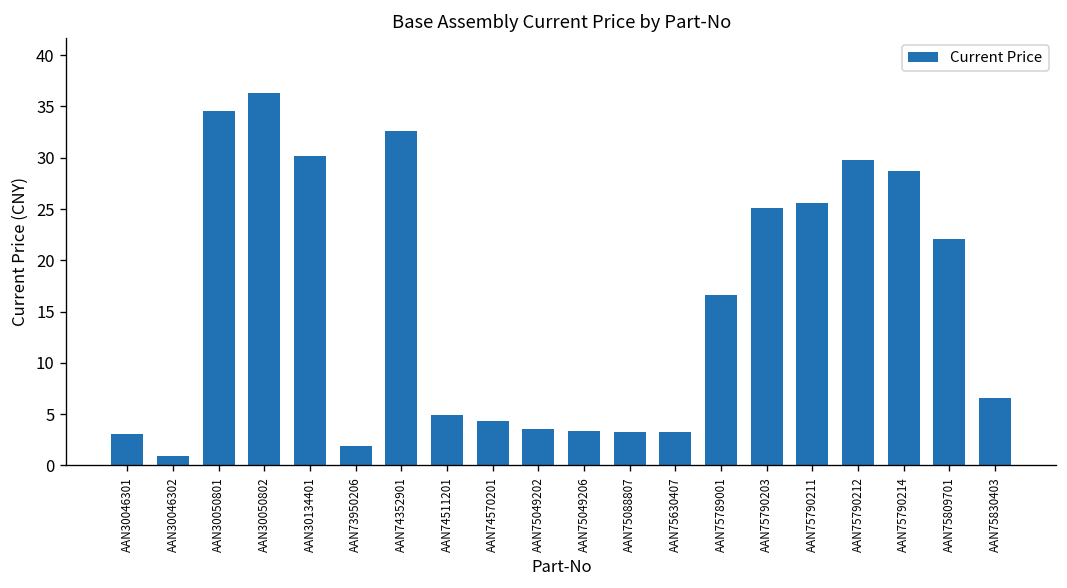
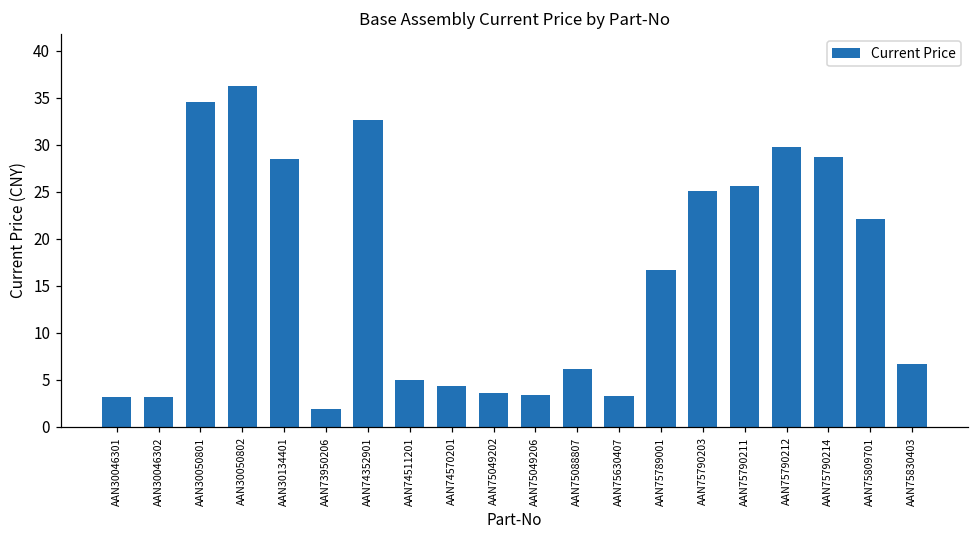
  {
    "AAN30046301": 3,
-   "AAN30046302": 1,
+   "AAN30046302": 3,
    "AAN30050801": 35,
    "AAN30050802": 36,
-   "AAN30134401": 30,
+   "AAN30134401": 28,
    "AAN73950206": 2,
    "AAN74352901": 33,
    "AAN74511201": 5,
    "AAN74570201": 4,
    "AAN75049202": 4,
    "AAN75049206": 3,
-   "AAN75088807": 3,
+   "AAN75088807": 6,
    "AAN75630407": 3,
    "AAN75789001": 17,
    "AAN75790203": 25,
    "AAN75790211": 26,
    "AAN75790212": 30,
    "AAN75790214": 29,
    "AAN75809701": 22,
    "AAN75830403": 7
  }
